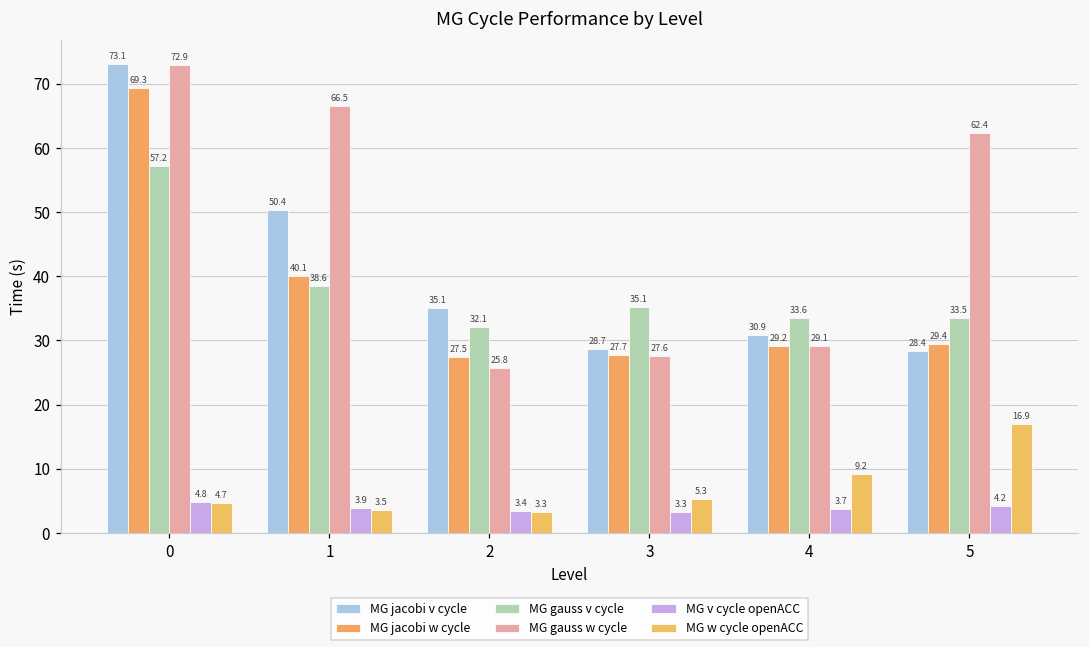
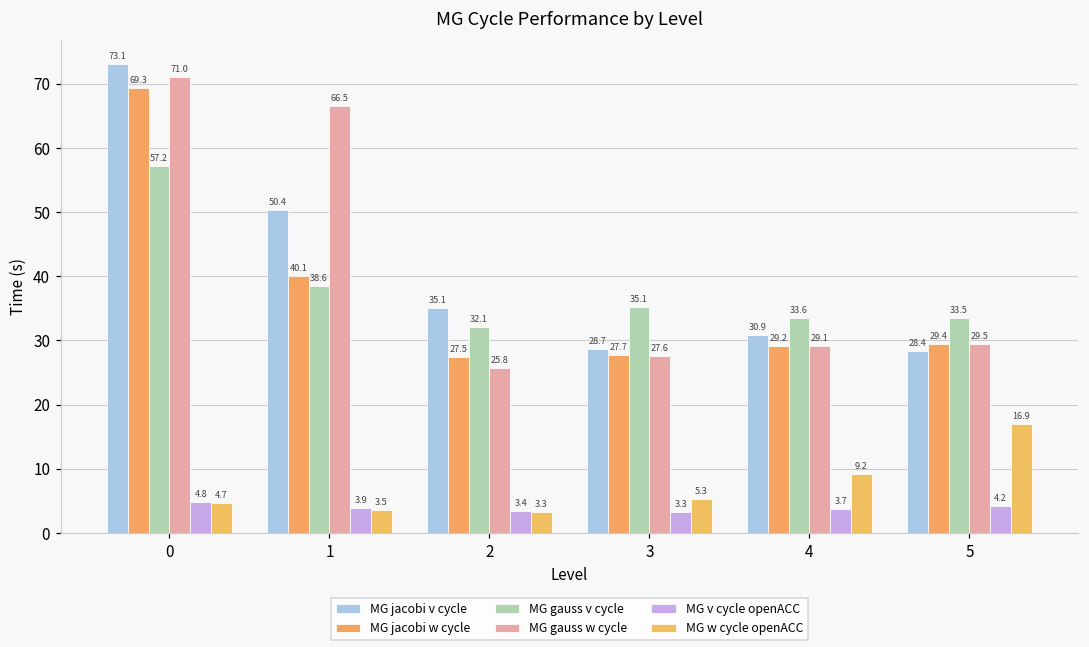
  {
    "MG gauss w cycle": {
-     "0": 72.9,
+     "0": 71.0,
      "1": 66.5,
      "2": 25.8,
      "3": 27.6,
      "4": 29.1,
-     "5": 62.4
+     "5": 29.5
    }
  }
